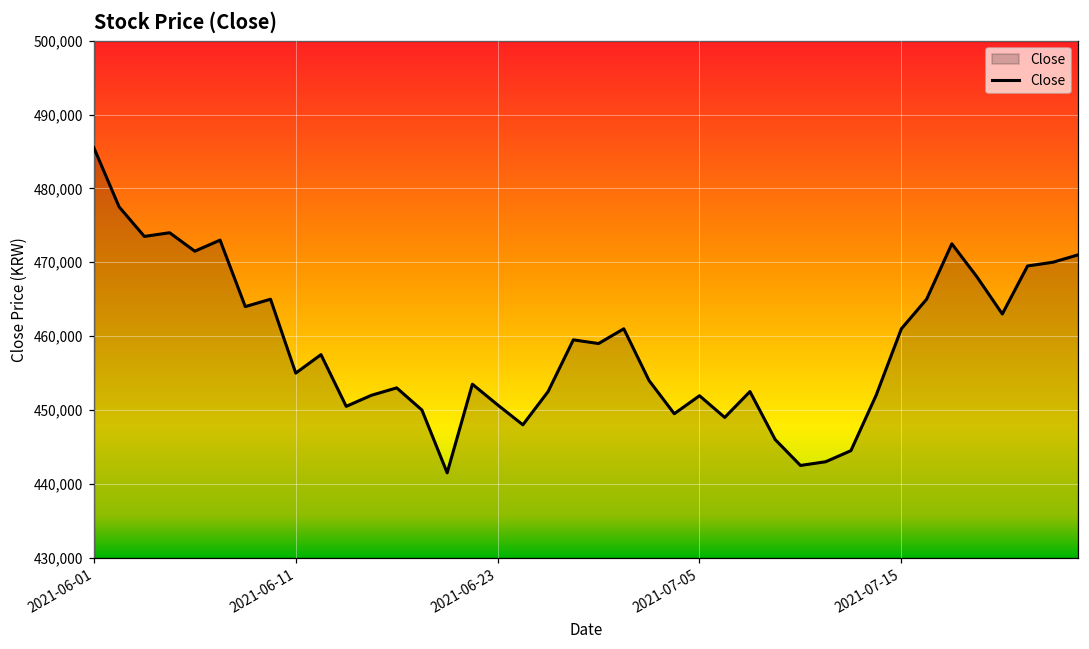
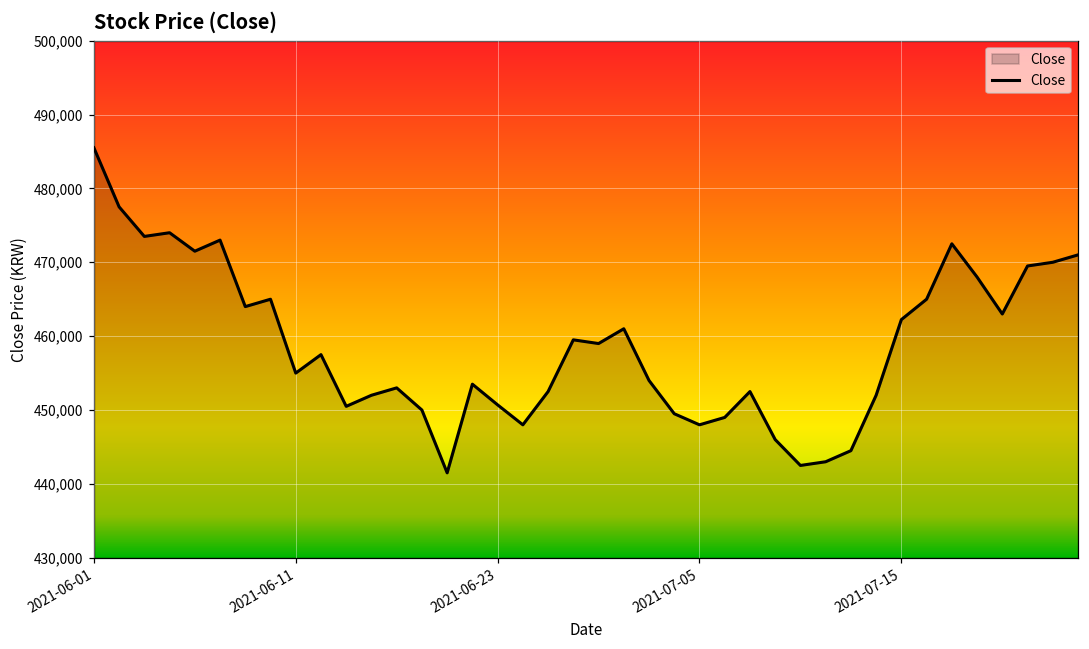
  {
    "2021-06-01": "486,000",
    "2021-06-11": "455,000",
    "2021-06-23": "451,000",
-   "2021-07-05": "452,000",
-   "2021-07-15": "461,000"
+   "2021-07-05": "448,000",
+   "2021-07-15": "462,000"
  }
